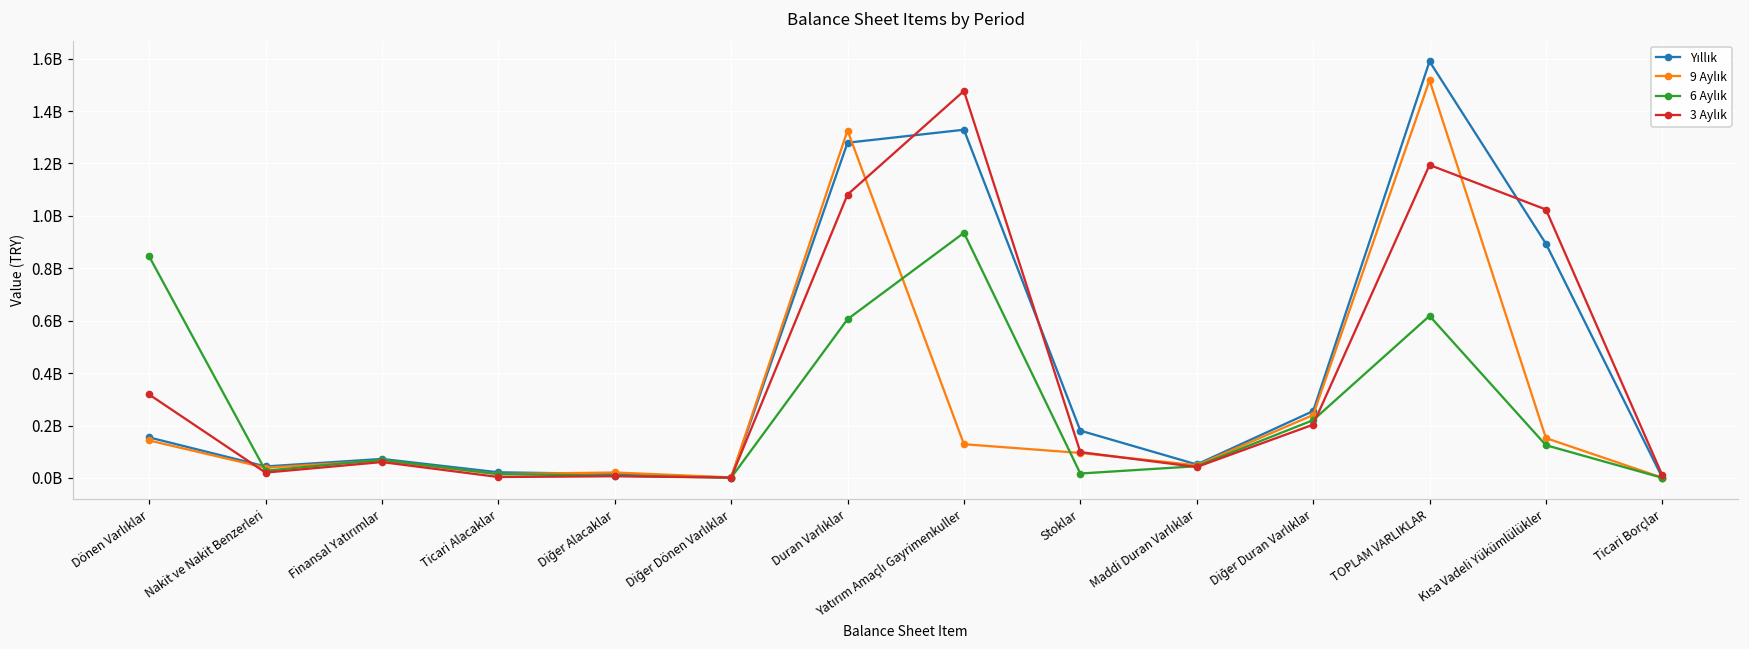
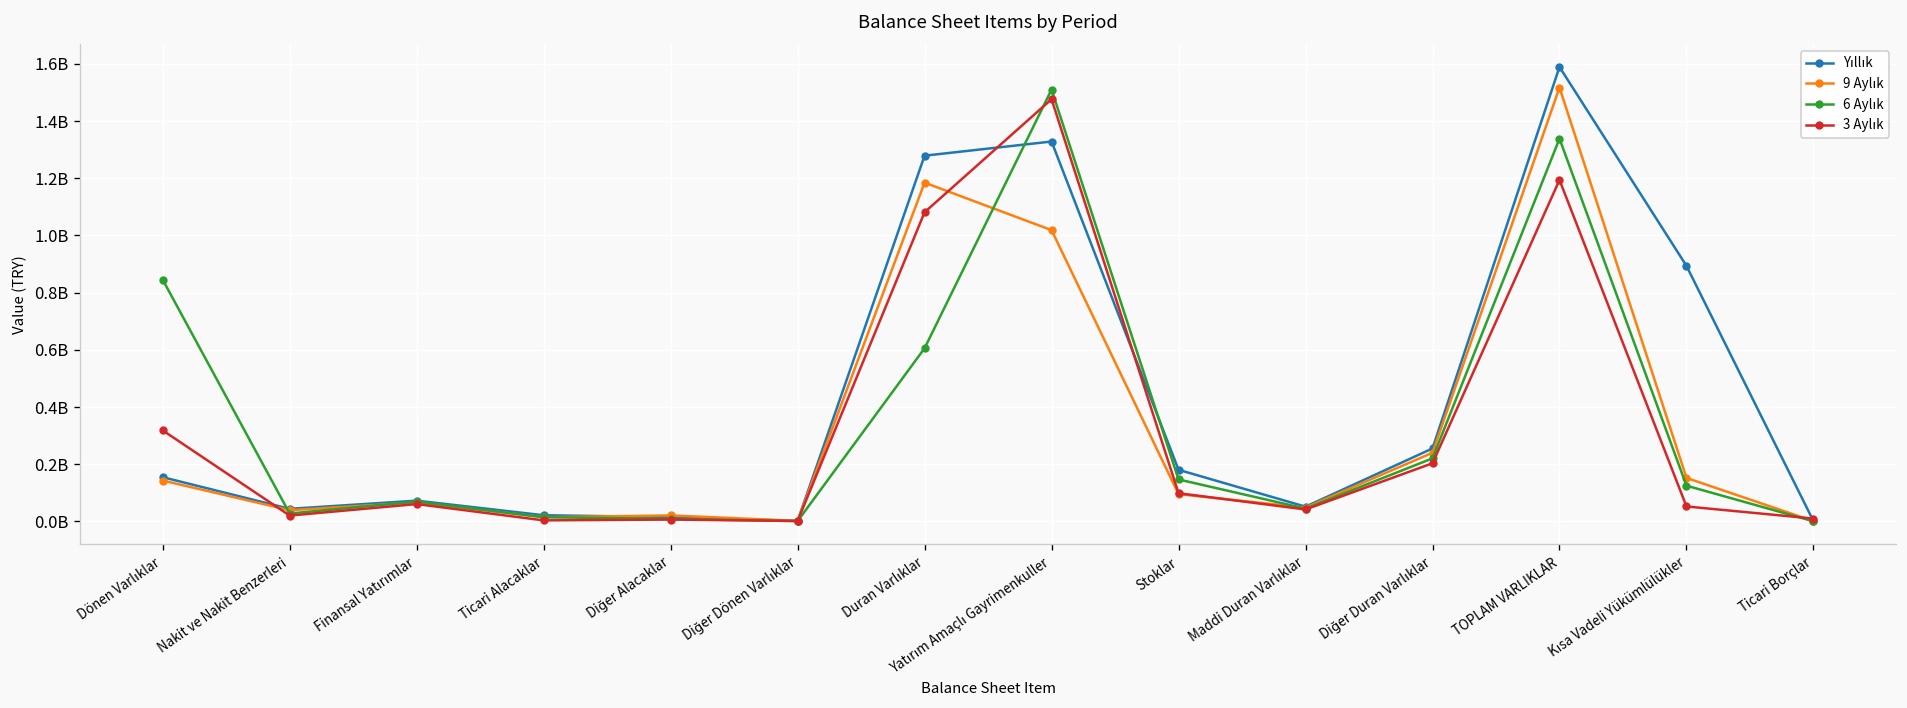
  {
    "Yıllık": {
      "Dönen Varlıklar": 150000000,
      "Duran Varlıklar": 1280000000,
      "Yatırım Amaçlı Gayrimenkuller": 1330000000,
      "Stoklar": 180000000,
      "Diğer Duran Varlıklar": 260000000,
      "TOPLAM VARLIKLAR": 1590000000,
      "Kısa Vadeli Yükümlülükler": 890000000
    },
    "9 Aylık": {
      "Dönen Varlıklar": 140000000,
-     "Duran Varlıklar": 1330000000,
-     "Yatırım Amaçlı Gayrimenkuller": 130000000,
+     "Duran Varlıklar": 1180000000,
+     "Yatırım Amaçlı Gayrimenkuller": 1020000000,
      "Diğer Duran Varlıklar": 240000000,
      "TOPLAM VARLIKLAR": 1520000000,
      "Kısa Vadeli Yükümlülükler": 150000000
    },
    "6 Aylık": {
      "Dönen Varlıklar": 850000000,
      "Duran Varlıklar": 610000000,
-     "Yatırım Amaçlı Gayrimenkuller": 940000000,
-     "Stoklar": 20000000,
+     "Yatırım Amaçlı Gayrimenkuller": 1510000000,
+     "Stoklar": 150000000,
      "Diğer Duran Varlıklar": 220000000,
-     "TOPLAM VARLIKLAR": 620000000,
+     "TOPLAM VARLIKLAR": 1340000000,
      "Kısa Vadeli Yükümlülükler": 120000000
    },
    "3 Aylık": {
      "Dönen Varlıklar": 320000000,
      "Ticari Alacaklar": 0,
      "Duran Varlıklar": 1080000000,
      "Yatırım Amaçlı Gayrimenkuller": 1480000000,
      "Diğer Duran Varlıklar": 200000000,
      "TOPLAM VARLIKLAR": 1190000000,
-     "Kısa Vadeli Yükümlülükler": 1020000000
+     "Kısa Vadeli Yükümlülükler": 50000000
    }
  }
